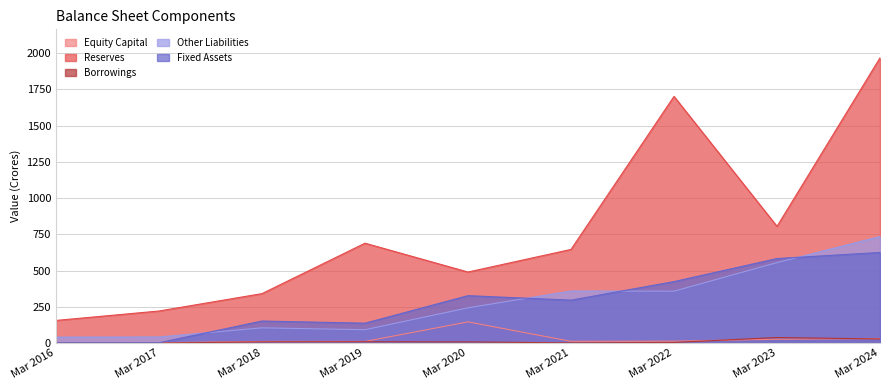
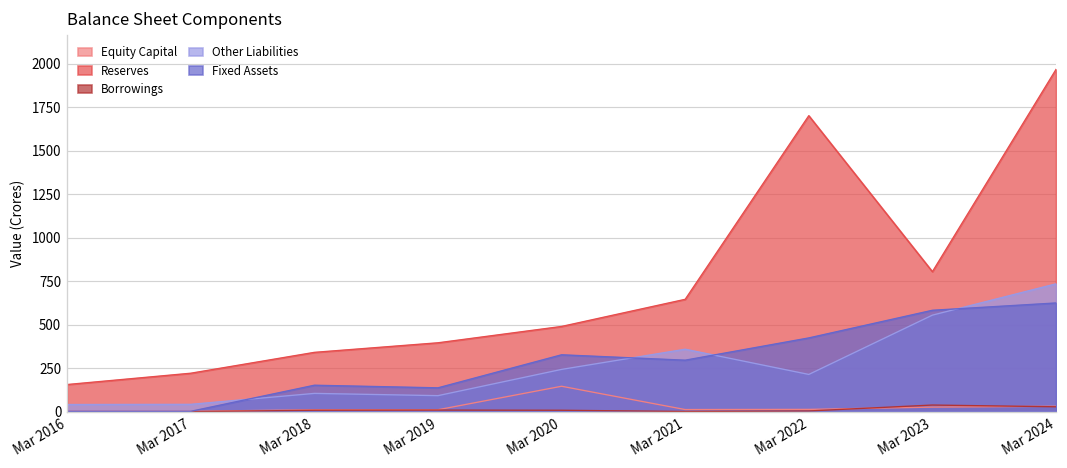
  {
    "Equity Capital": {
      "Mar 2020": 150
    },
    "Reserves": {
      "Mar 2016": 160,
      "Mar 2017": 220,
      "Mar 2018": 340,
-     "Mar 2019": 690,
+     "Mar 2019": 400,
      "Mar 2020": 490,
      "Mar 2021": 650,
      "Mar 2022": 1700,
      "Mar 2023": 810,
      "Mar 2024": 1970
    },
    "Borrowings": {
      "Mar 2020": 10
    },
    "Other Liabilities": {
      "Mar 2016": 40,
      "Mar 2017": 40,
      "Mar 2018": 110,
      "Mar 2019": 90,
      "Mar 2020": 240,
      "Mar 2021": 360,
-     "Mar 2022": 360,
+     "Mar 2022": 210,
      "Mar 2023": 560,
      "Mar 2024": 740
    },
    "Fixed Assets": {
      "Mar 2018": 150,
      "Mar 2019": 140,
      "Mar 2020": 330,
      "Mar 2021": 300,
      "Mar 2022": 420,
      "Mar 2023": 580,
      "Mar 2024": 630
    }
  }
